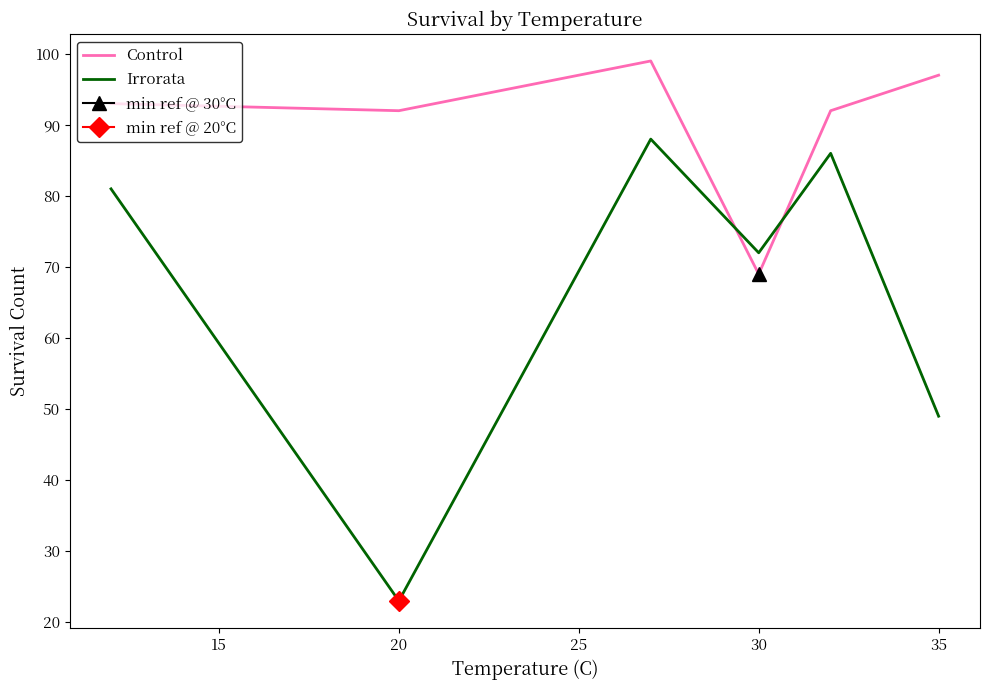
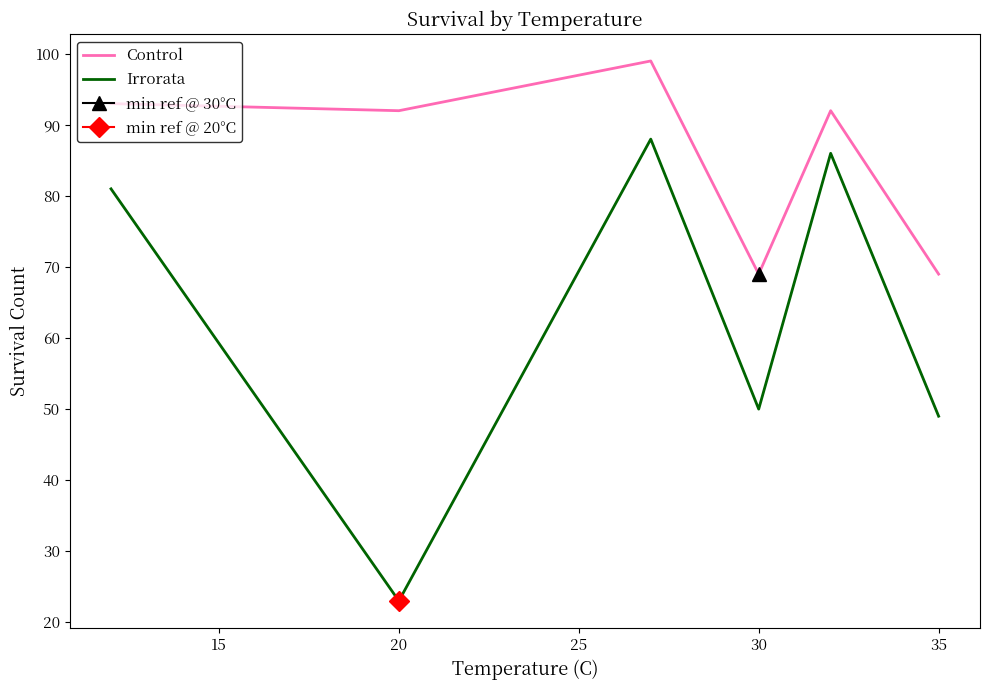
  {
    "Control": {
      "20": 92,
-     "35": 97
+     "35": 69
    },
    "Irrorata": {
-     "30": 72,
+     "30": 50,
      "35": 49
    }
  }
